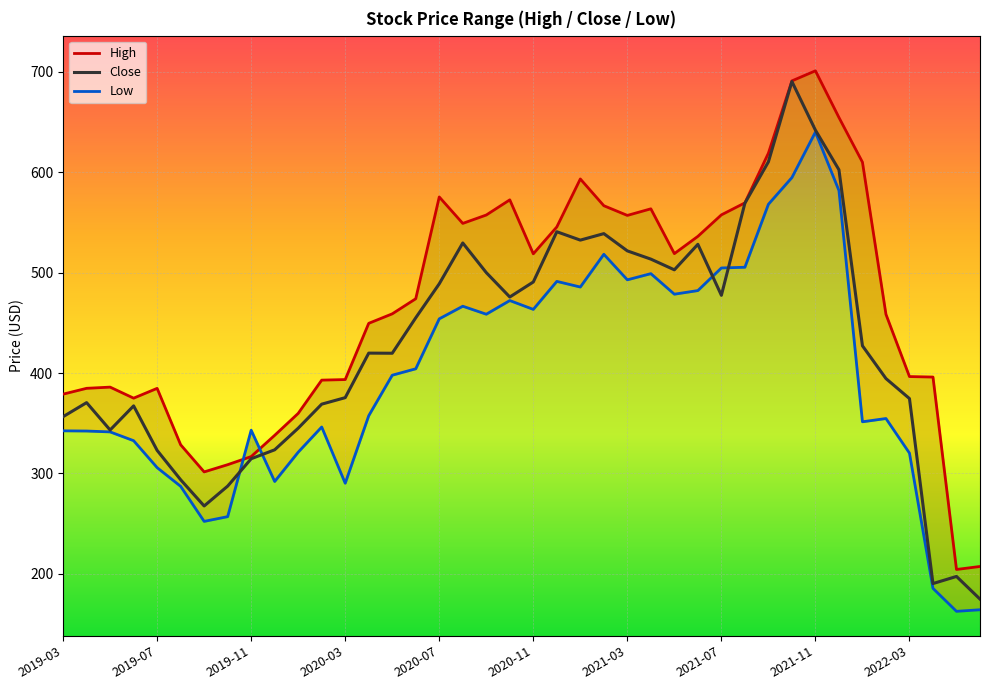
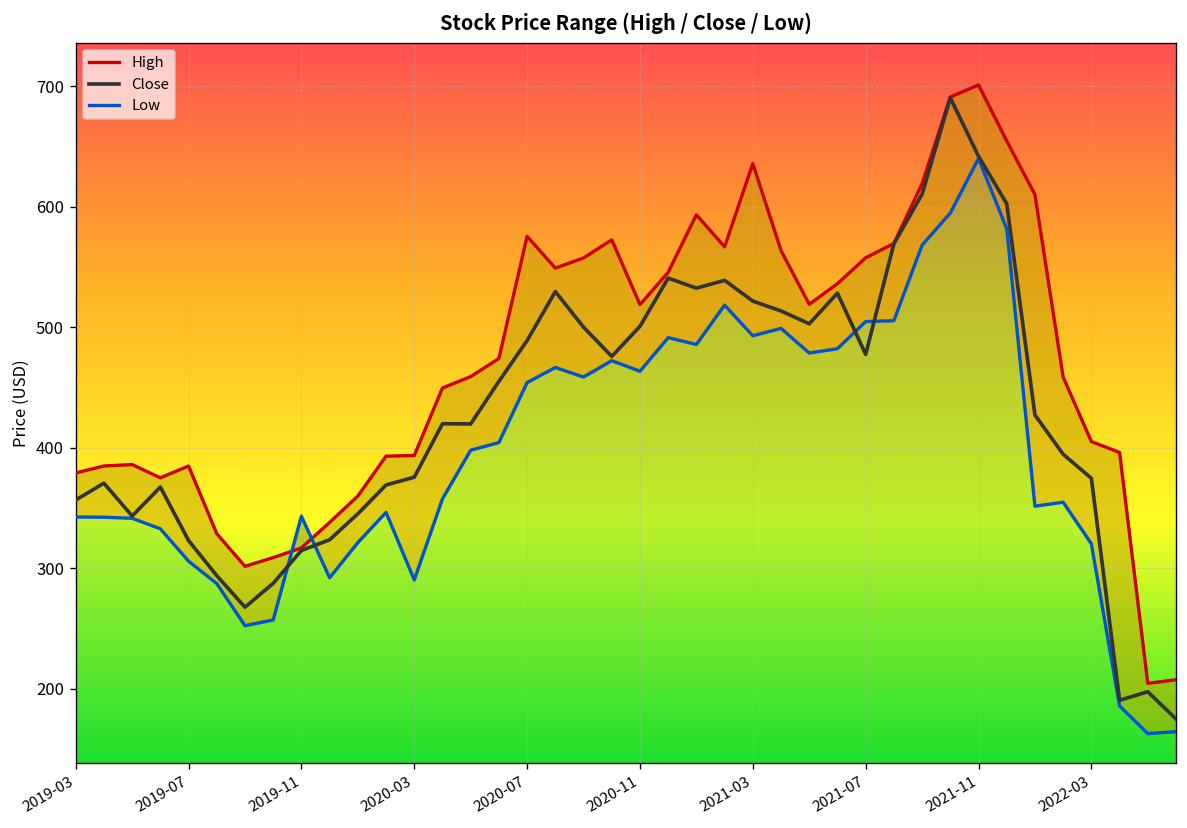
  {
    "High": {
-     "2021-03": 557,
-     "2022-03": 397
+     "2021-03": 636,
+     "2022-03": 405
    },
    "Close": {
      "2019-03": 357,
      "2019-07": 323,
      "2020-03": 376,
      "2020-07": 489,
-     "2020-11": 491,
+     "2020-11": 501,
      "2021-03": 522,
      "2021-07": 477,
      "2022-03": 375
    },
    "Low": {
      "2019-03": 342,
      "2019-07": 306,
      "2020-03": 290,
      "2020-07": 454,
      "2020-11": 463,
      "2021-03": 493,
      "2021-07": 505,
      "2022-03": 320
    }
  }
